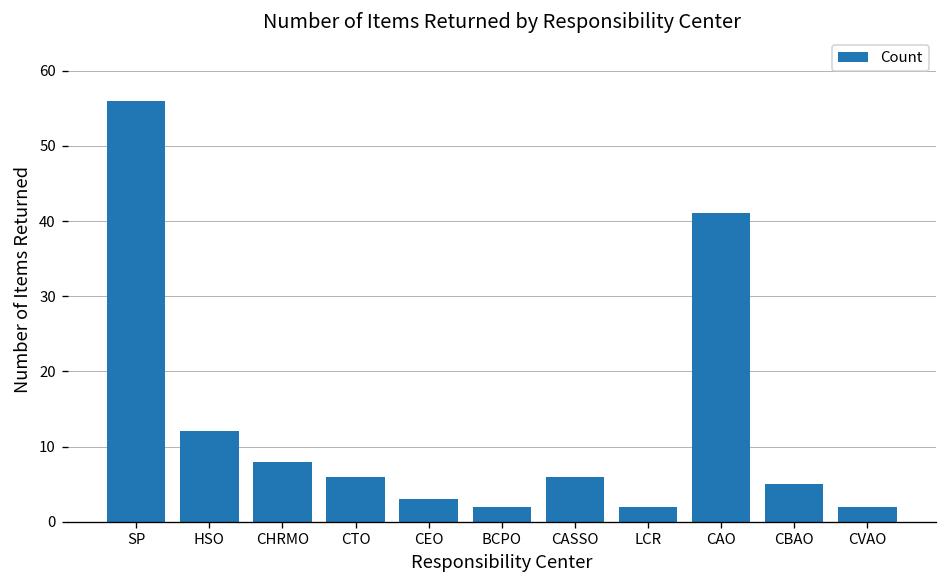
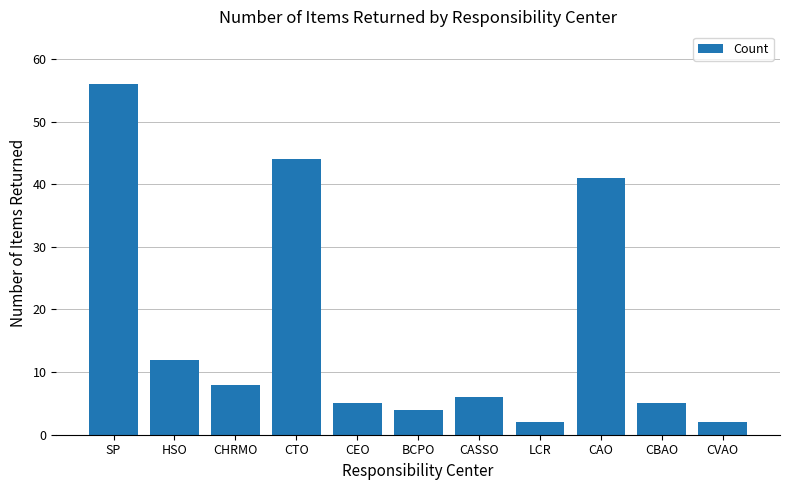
  {
    "SP": 56,
    "HSO": 12,
    "CHRMO": 8,
-   "CTO": 6,
-   "CEO": 3,
-   "BCPO": 2,
+   "CTO": 44,
+   "CEO": 5,
+   "BCPO": 4,
    "CASSO": 6,
    "LCR": 2,
    "CAO": 41,
    "CBAO": 5,
    "CVAO": 2
  }
